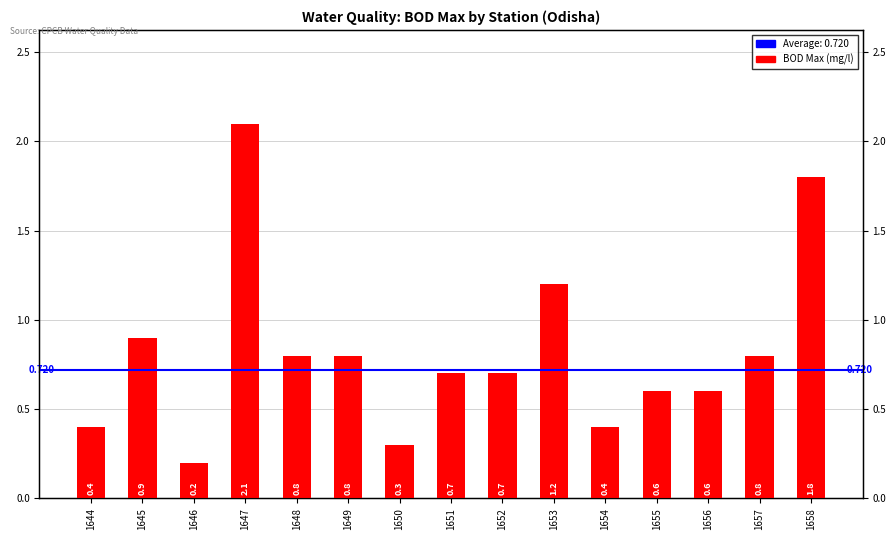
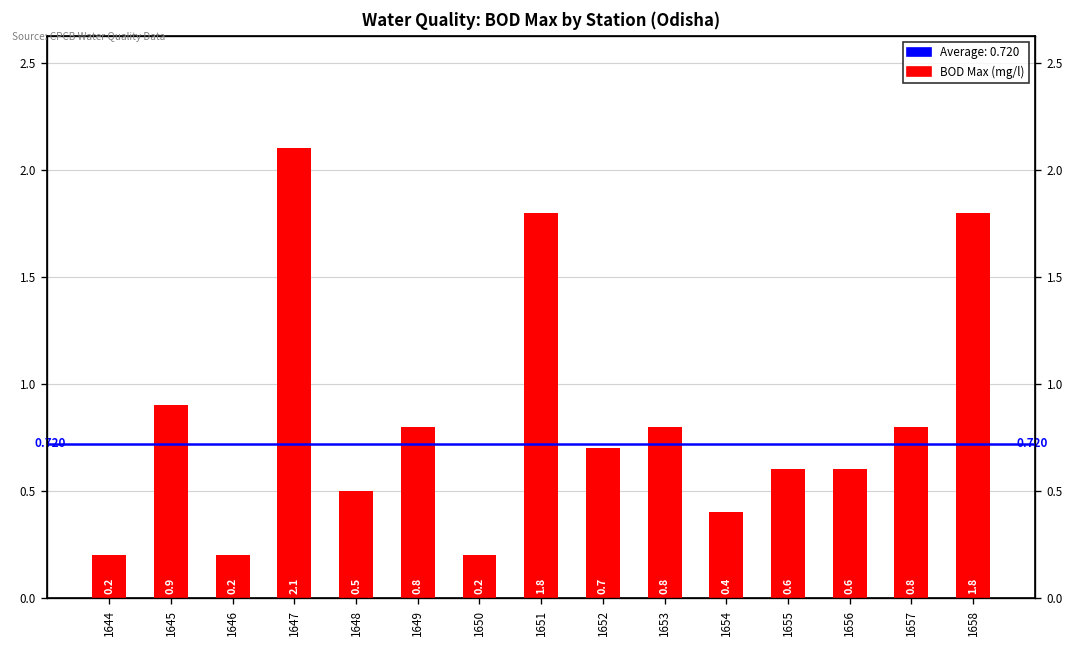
  {
-   "1644": 0.4,
+   "1644": 0.2,
    "1645": 0.9,
    "1646": 0.2,
    "1647": 2.1,
-   "1648": 0.8,
+   "1648": 0.5,
    "1649": 0.8,
-   "1650": 0.3,
-   "1651": 0.7,
+   "1650": 0.2,
+   "1651": 1.8,
    "1652": 0.7,
-   "1653": 1.2,
+   "1653": 0.8,
    "1654": 0.4,
    "1655": 0.6,
    "1656": 0.6,
    "1657": 0.8,
    "1658": 1.8
  }
